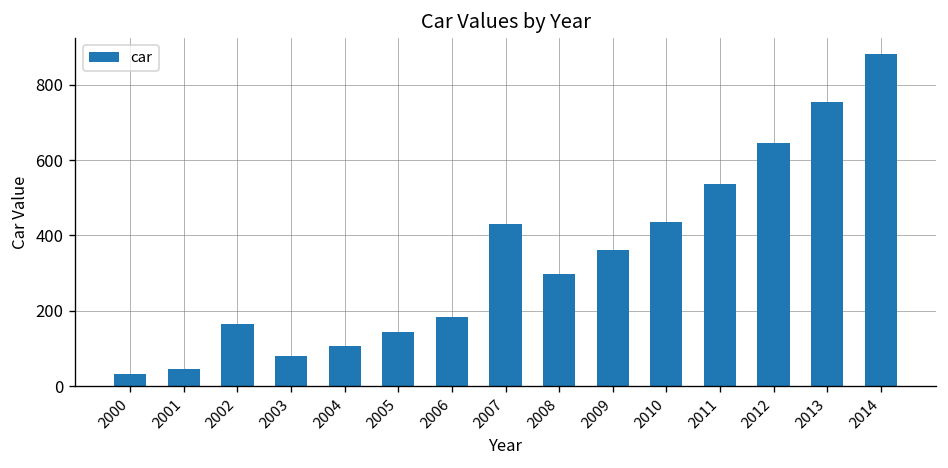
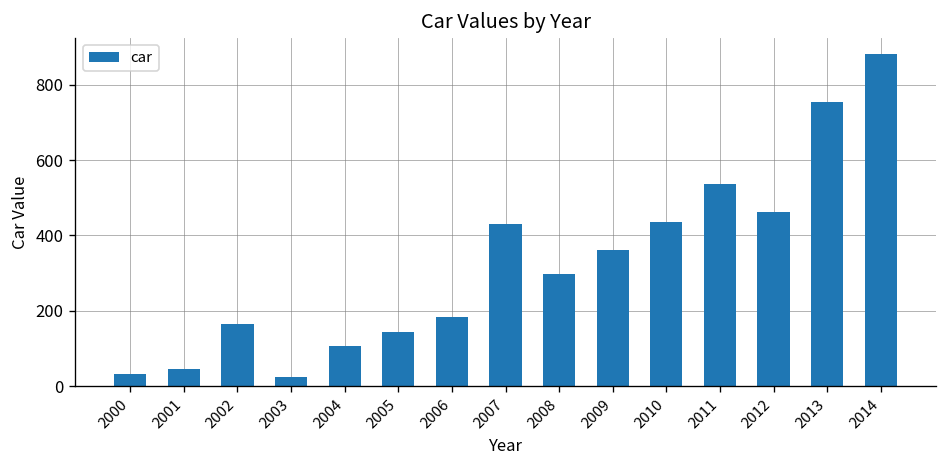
  {
    "2000": 30,
    "2001": 40,
    "2002": 160,
-   "2003": 80,
+   "2003": 30,
    "2004": 110,
    "2005": 140,
    "2006": 180,
    "2007": 430,
    "2008": 300,
    "2009": 360,
    "2010": 440,
    "2011": 540,
-   "2012": 650,
+   "2012": 460,
    "2013": 750,
    "2014": 880
  }
